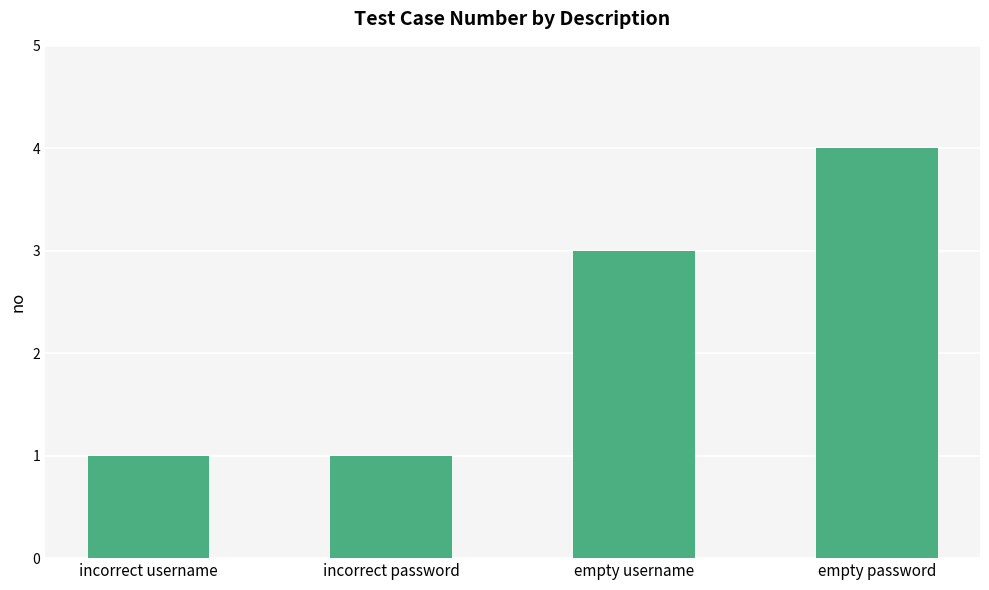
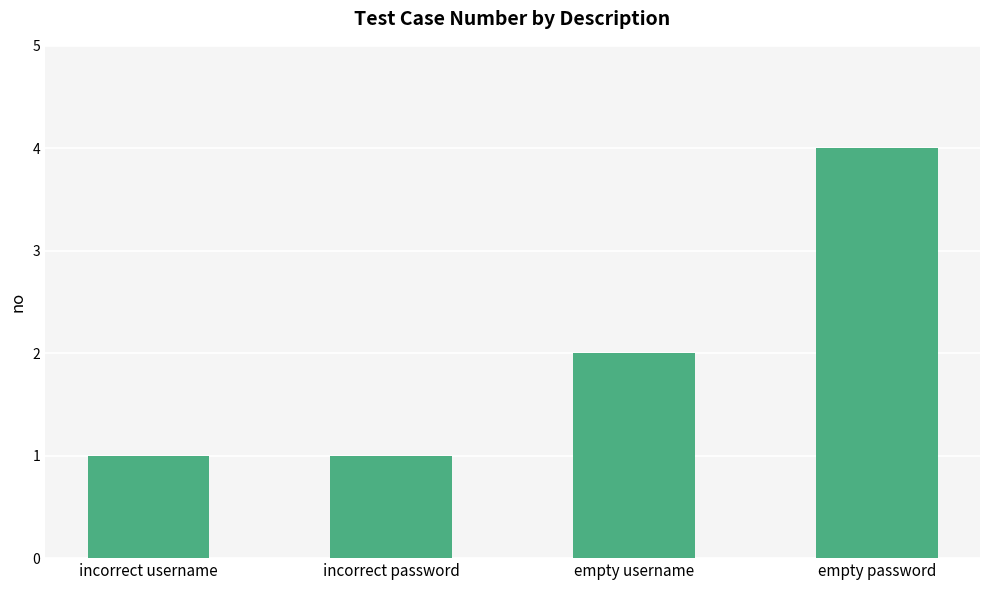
  {
    "incorrect username": 1,
    "incorrect password": 1,
-   "empty username": 3,
+   "empty username": 2,
    "empty password": 4
  }
